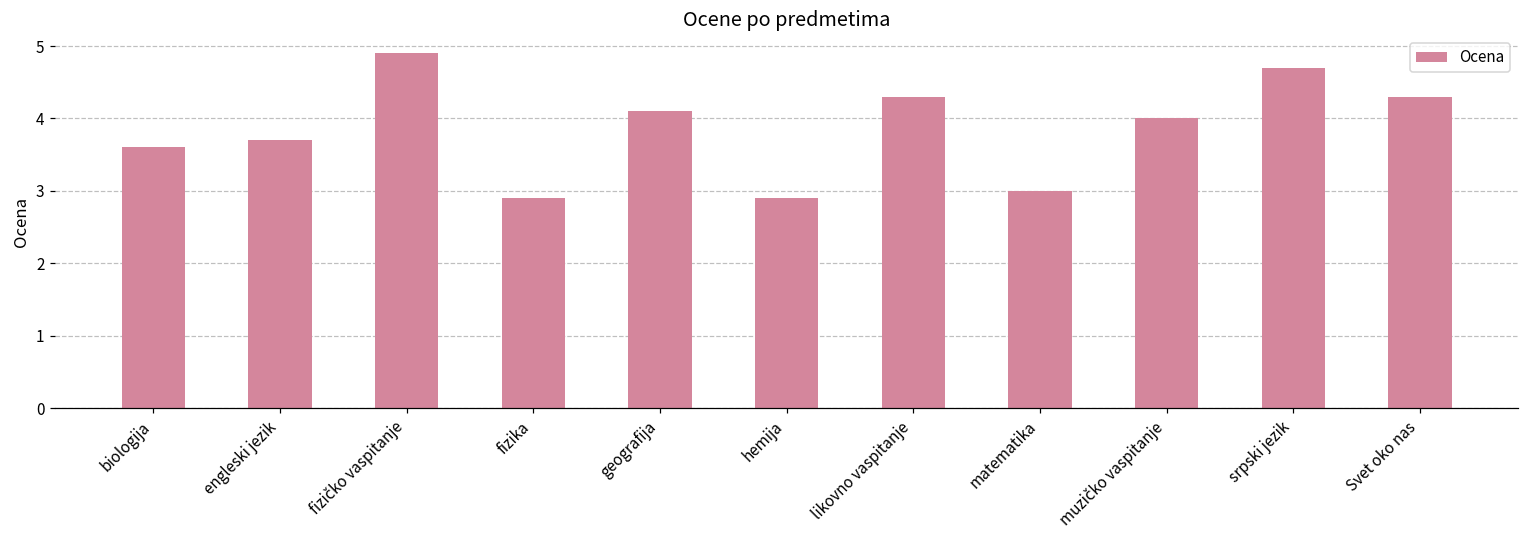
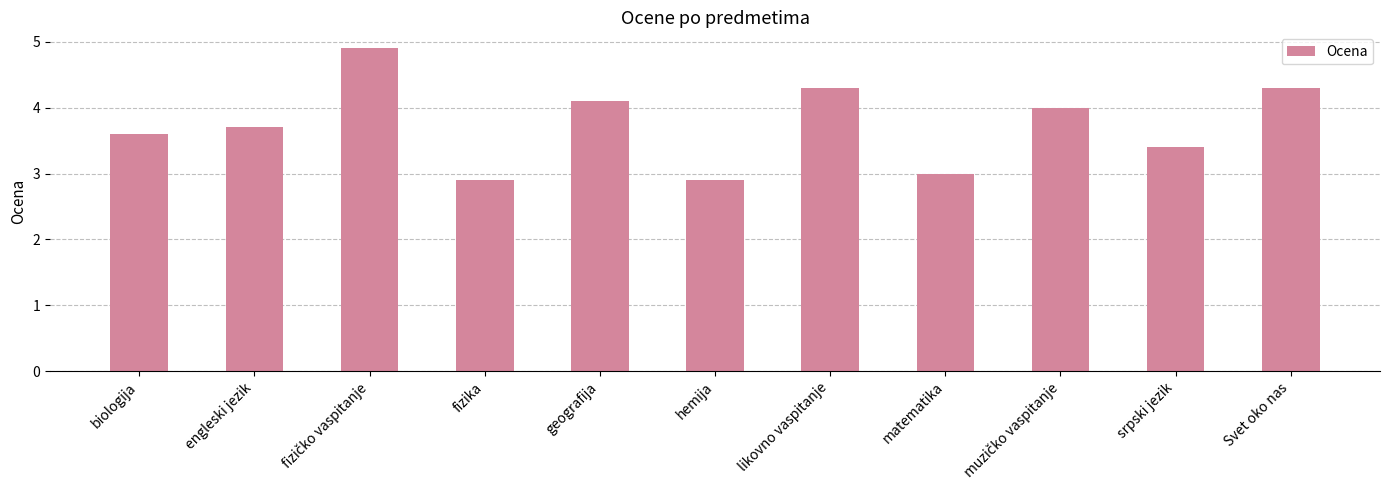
  {
    "biologija": 3.6,
    "engleski jezik": 3.7,
    "fizičko vaspitanje": 4.9,
    "fizika": 2.9,
    "geografija": 4.1,
    "hemija": 2.9,
    "likovno vaspitanje": 4.3,
    "matematika": 3.0,
    "muzičko vaspitanje": 4.0,
-   "srpski jezik": 4.7,
+   "srpski jezik": 3.4,
    "Svet oko nas": 4.3
  }
